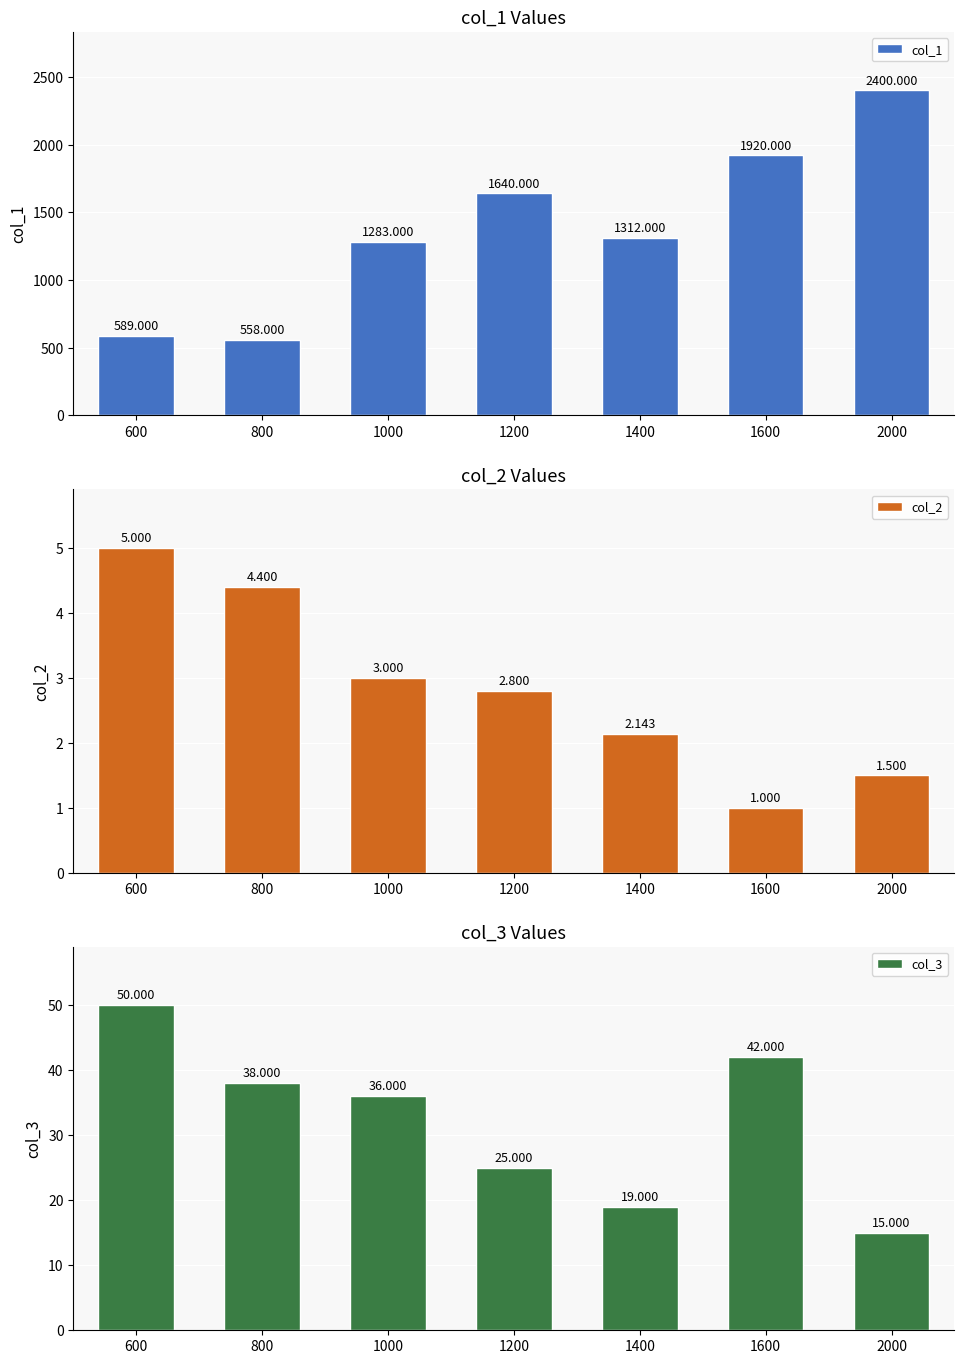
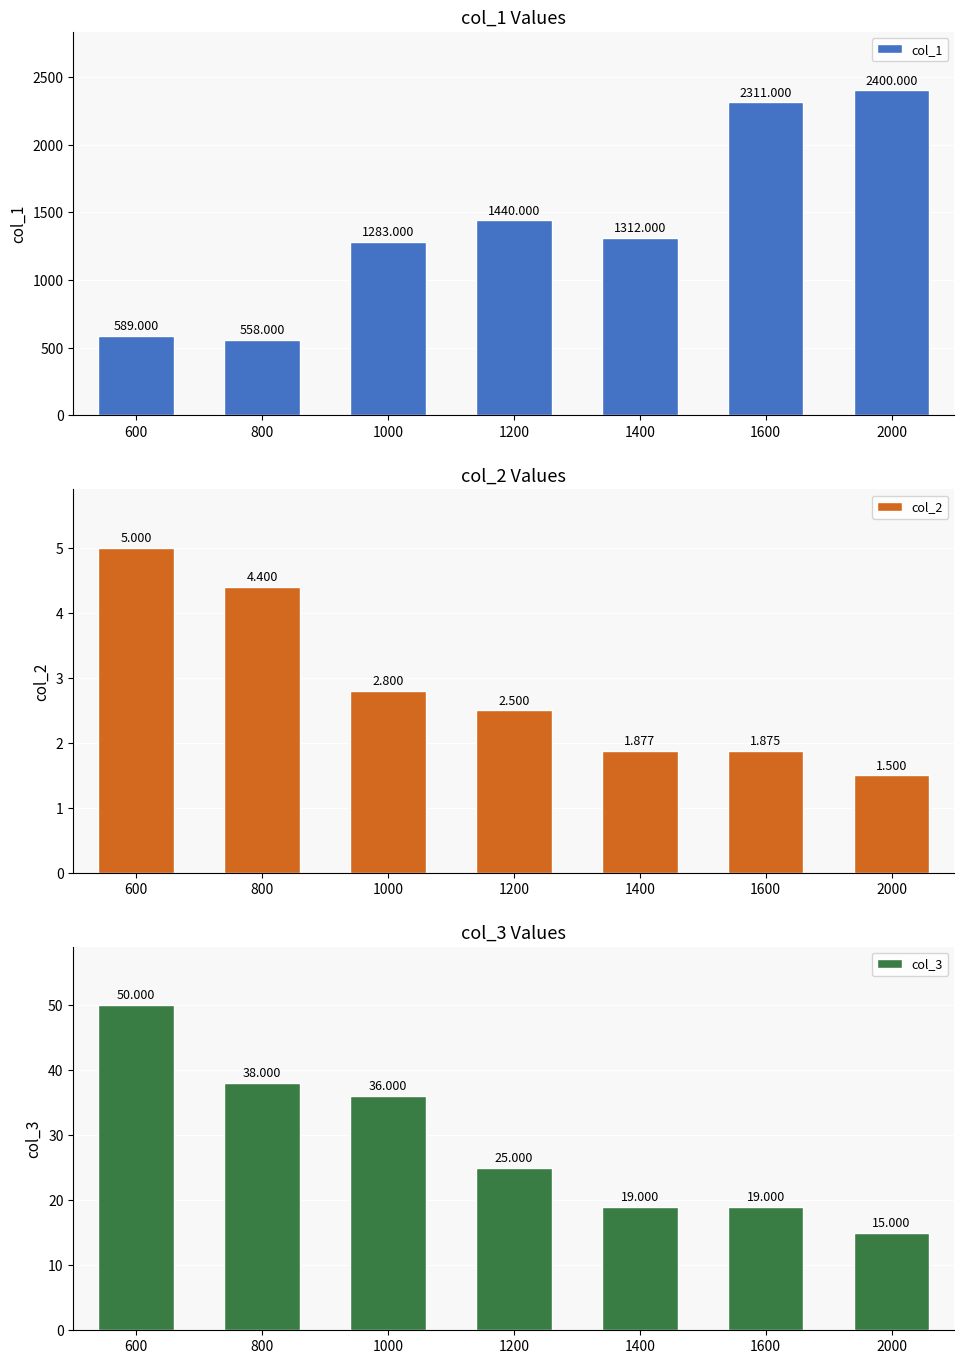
  {
    "col_1 Values": {
      "600": 589.000,
      "800": 558.000,
      "1000": 1283.000,
-     "1200": 1640.000,
+     "1200": 1440.000,
      "1400": 1312.000,
-     "1600": 1920.000,
+     "1600": 2311.000,
      "2000": 2400.000
    },
    "col_2 Values": {
      "600": 5.000,
      "800": 4.400,
-     "1000": 3.000,
-     "1200": 2.800,
-     "1400": 2.143,
-     "1600": 1.000,
+     "1000": 2.800,
+     "1200": 2.500,
+     "1400": 1.877,
+     "1600": 1.875,
      "2000": 1.500
    },
    "col_3 Values": {
      "600": 50.000,
      "800": 38.000,
      "1000": 36.000,
      "1200": 25.000,
      "1400": 19.000,
-     "1600": 42.000,
+     "1600": 19.000,
      "2000": 15.000
    }
  }
